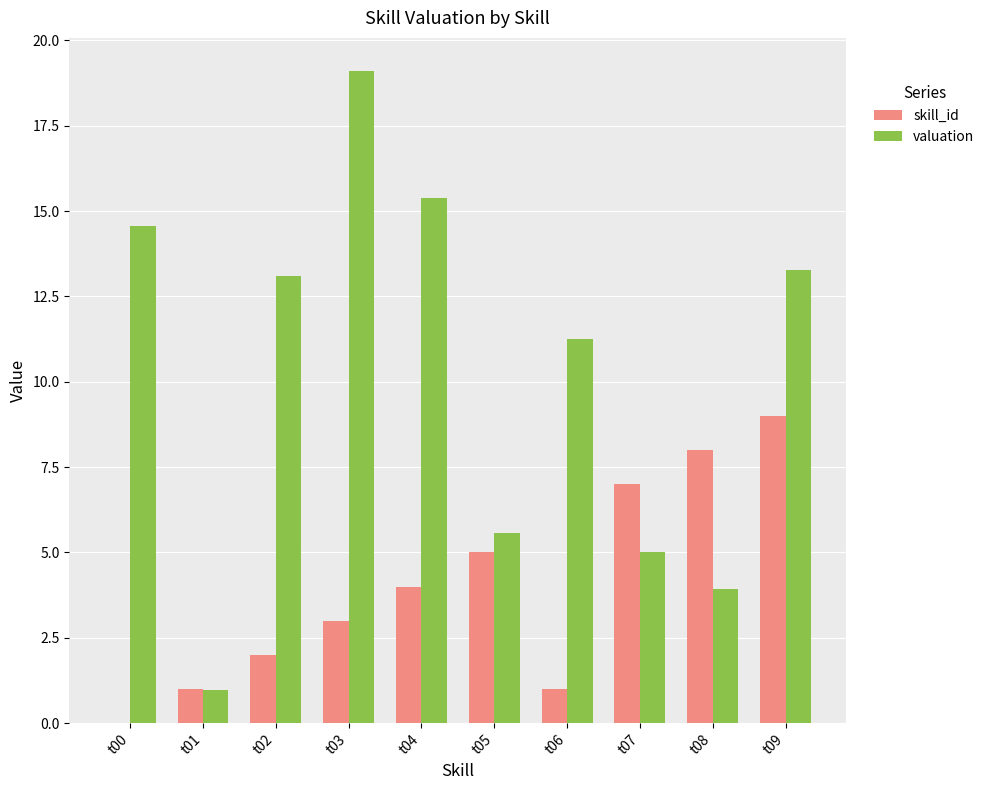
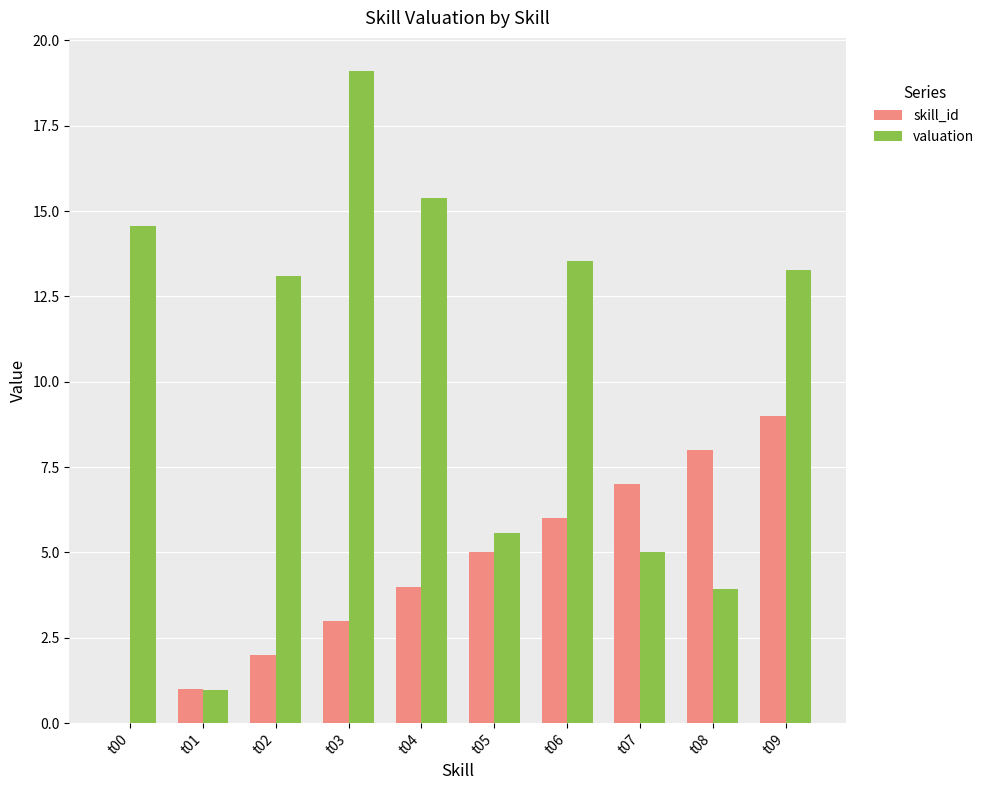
  {
    "skill_id": {
      "t00": 0,
      "t01": 1,
      "t02": 2,
      "t03": 3,
      "t04": 4,
      "t05": 5,
-     "t06": 1,
+     "t06": 6,
      "t07": 7,
      "t08": 8,
      "t09": 9
    },
    "valuation": {
      "t00": 14.6,
      "t01": 1.0,
      "t02": 13.1,
      "t03": 19.1,
      "t04": 15.4,
      "t05": 5.6,
-     "t06": 11.2,
+     "t06": 13.5,
      "t07": 5.0,
      "t08": 3.9,
      "t09": 13.3
    }
  }
